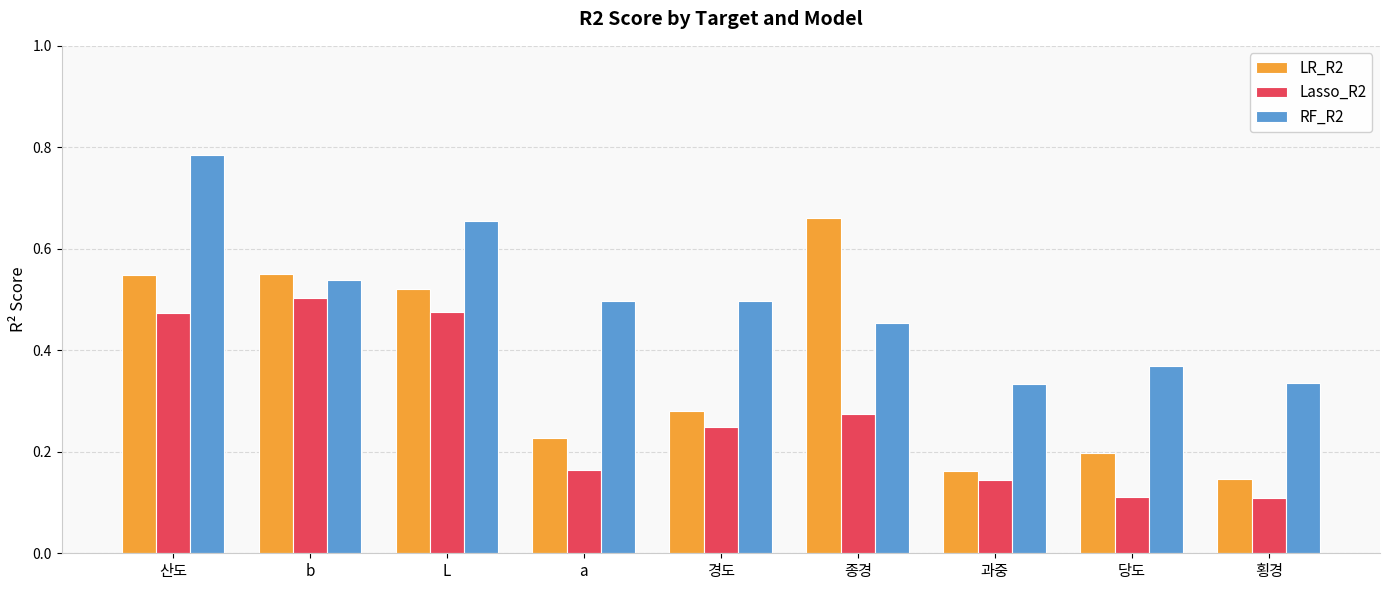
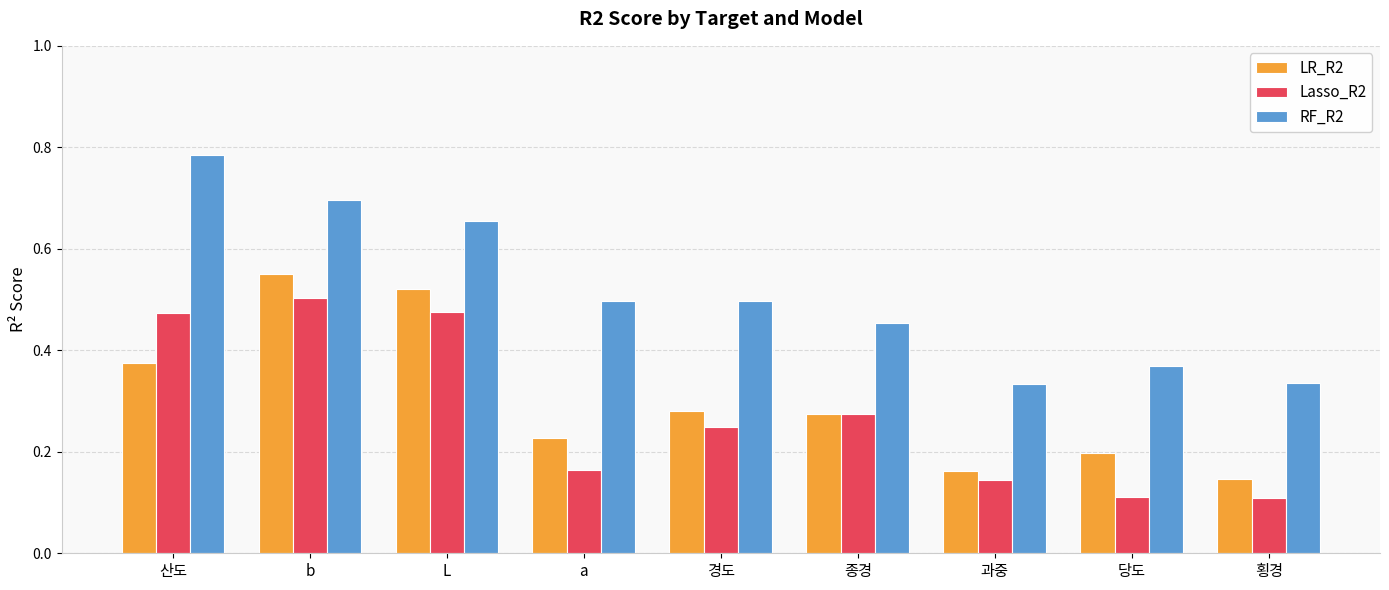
  {
    "LR_R2": {
-     "산도": 0.55,
+     "산도": 0.38,
      "b": 0.55,
      "L": 0.52,
      "a": 0.23,
      "경도": 0.28,
-     "종경": 0.66,
+     "종경": 0.27,
      "과중": 0.16,
      "당도": 0.20,
      "횡경": 0.15
    },
    "Lasso_R2": {
      "산도": 0.47,
      "b": 0.50,
      "L": 0.48,
      "a": 0.16,
      "경도": 0.25,
      "종경": 0.28,
      "과중": 0.14,
      "당도": 0.11,
      "횡경": 0.11
    },
    "RF_R2": {
      "산도": 0.78,
-     "b": 0.54,
+     "b": 0.70,
      "L": 0.65,
      "a": 0.50,
      "경도": 0.50,
      "종경": 0.45,
      "과중": 0.33,
      "당도": 0.37,
      "횡경": 0.33
    }
  }
